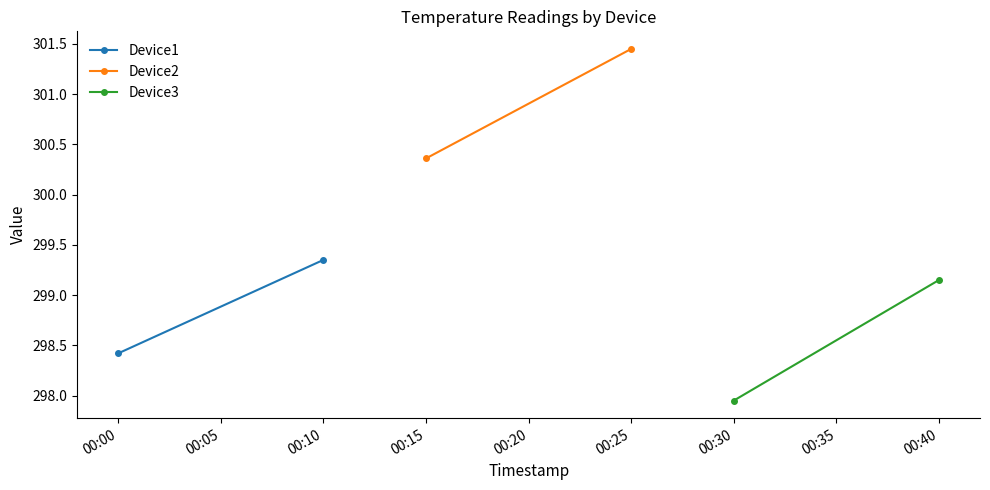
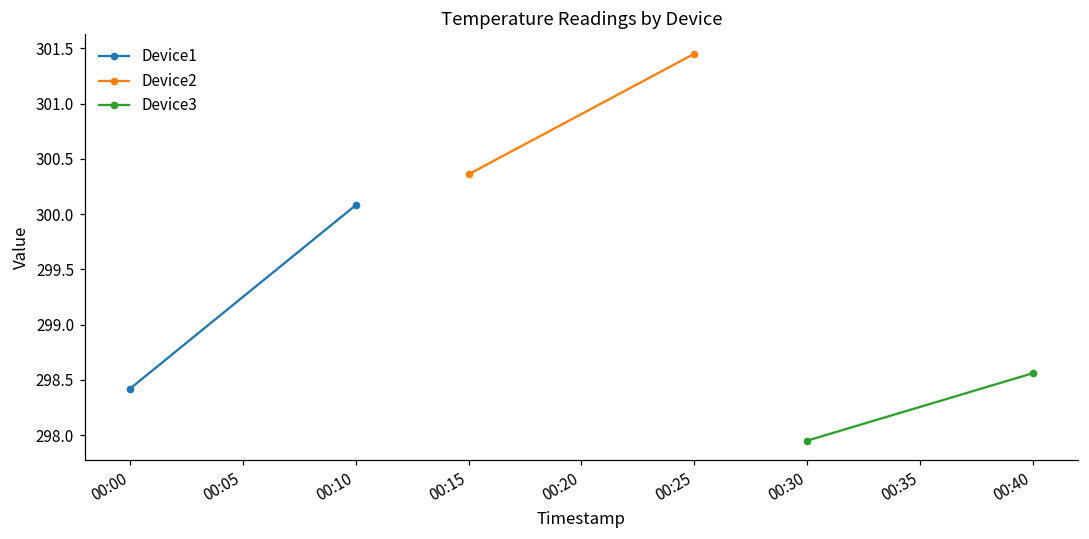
  {
    "Device1": {
      "00:00": 298.42,
-     "00:10": 299.35
+     "00:10": 300.08
    },
    "Device2": {
      "00:15": 300.36,
      "00:25": 301.45
    },
    "Device3": {
      "00:30": 297.95,
-     "00:40": 299.15
+     "00:40": 298.56
    }
  }
